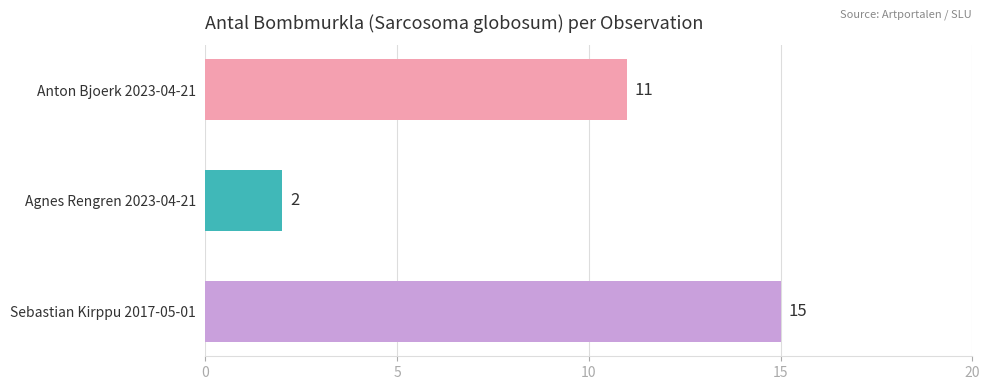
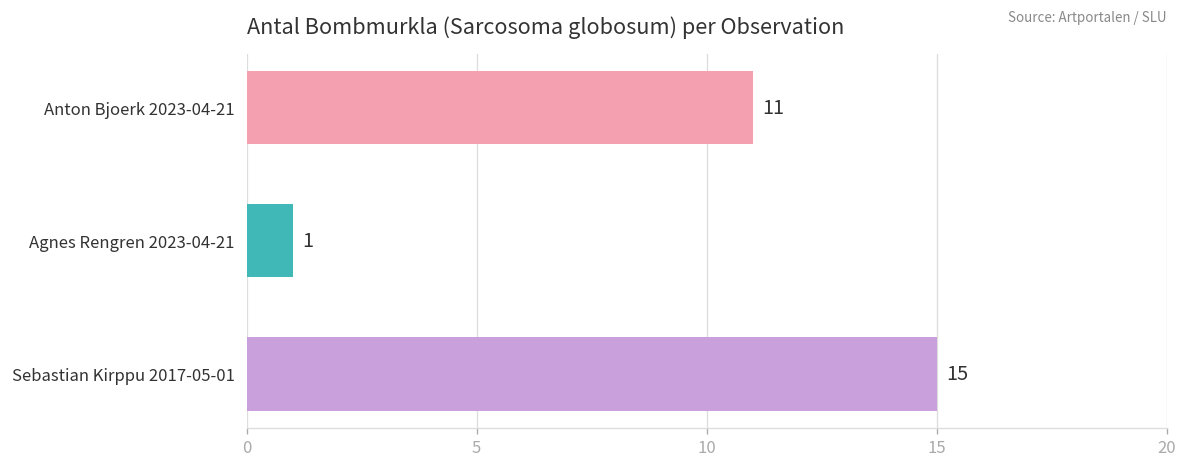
  {
    "Anton Bjoerk 2023-04-21": 11,
-   "Agnes Rengren 2023-04-21": 2,
+   "Agnes Rengren 2023-04-21": 1,
    "Sebastian Kirppu 2017-05-01": 15
  }
